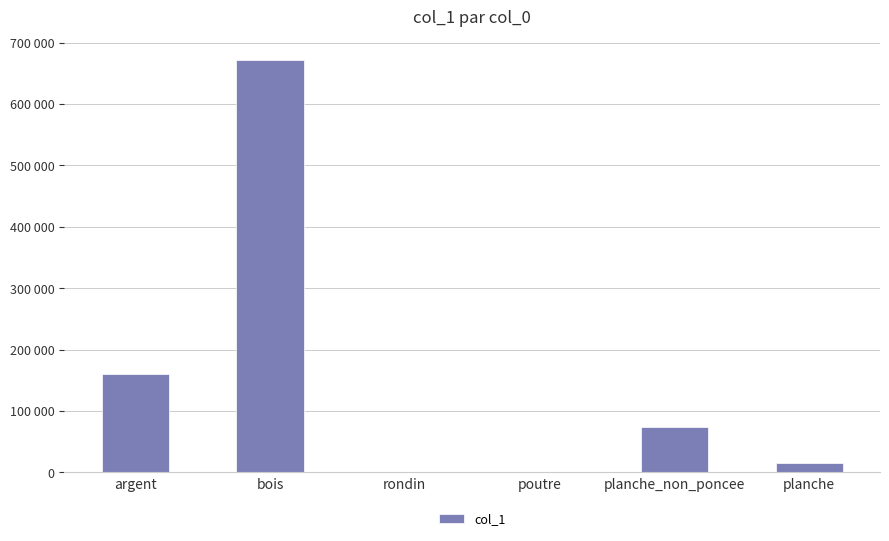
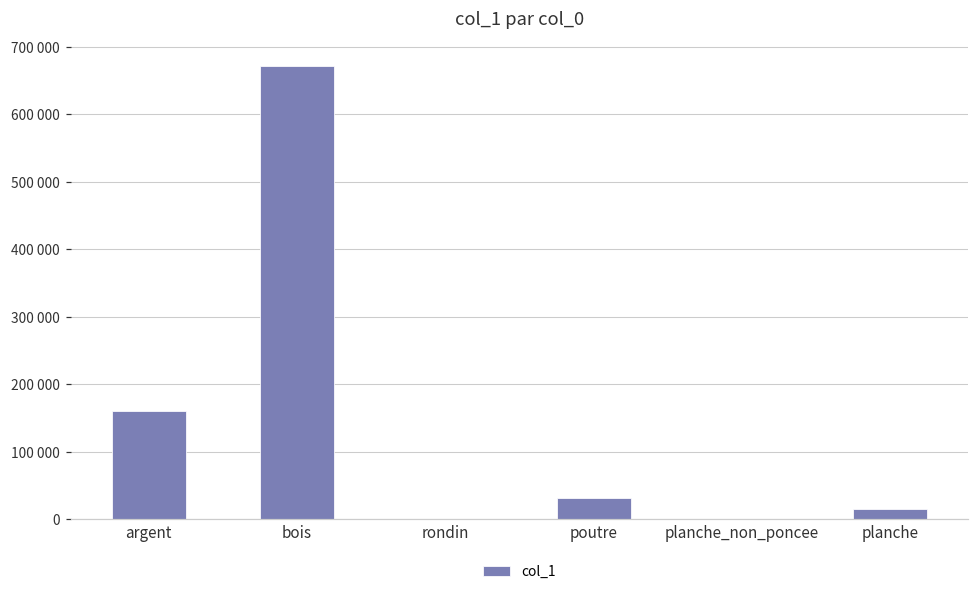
  {
    "argent": 160000,
    "bois": 670000,
    "rondin": 0,
-   "poutre": 0,
-   "planche_non_poncee": 70000,
+   "poutre": 30000,
+   "planche_non_poncee": 0,
    "planche": 20000
  }
